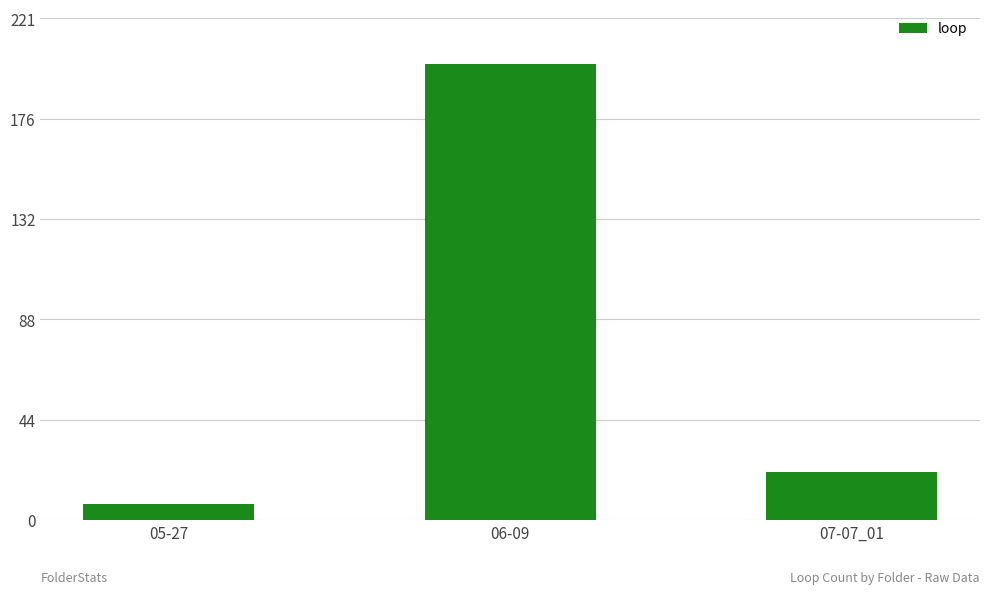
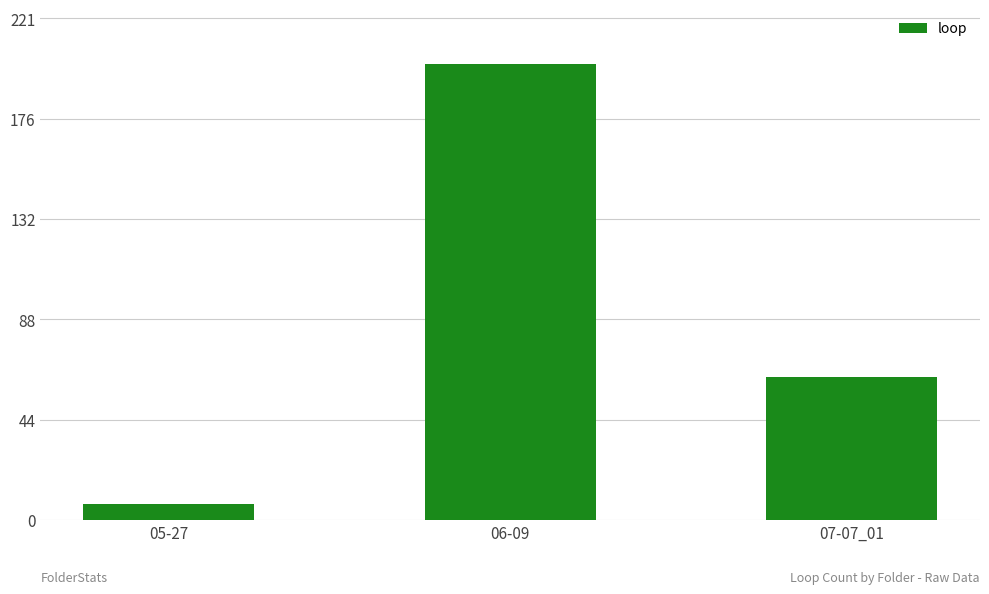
  {
    "05-27": 7,
    "06-09": 201,
-   "07-07_01": 21
+   "07-07_01": 63
  }
